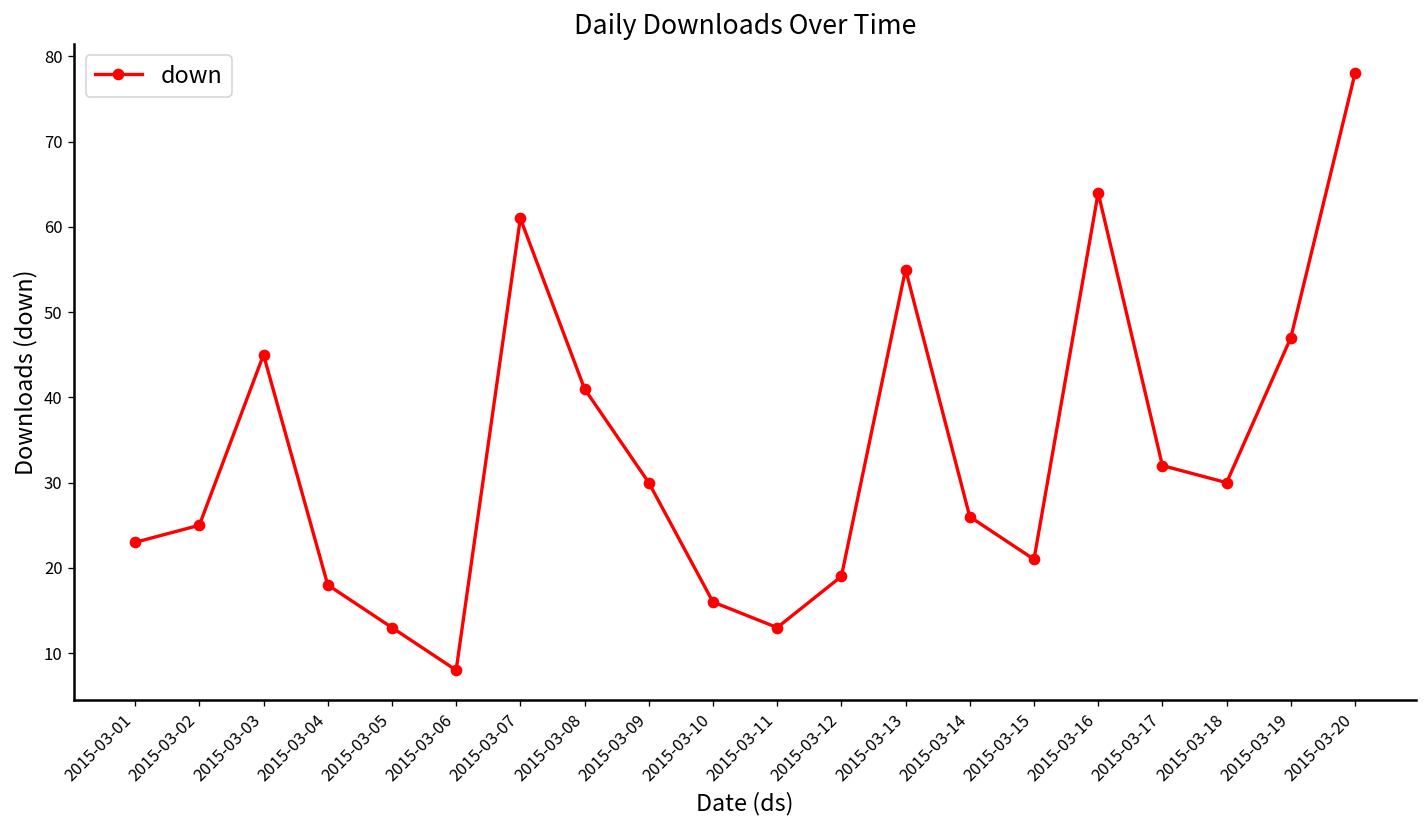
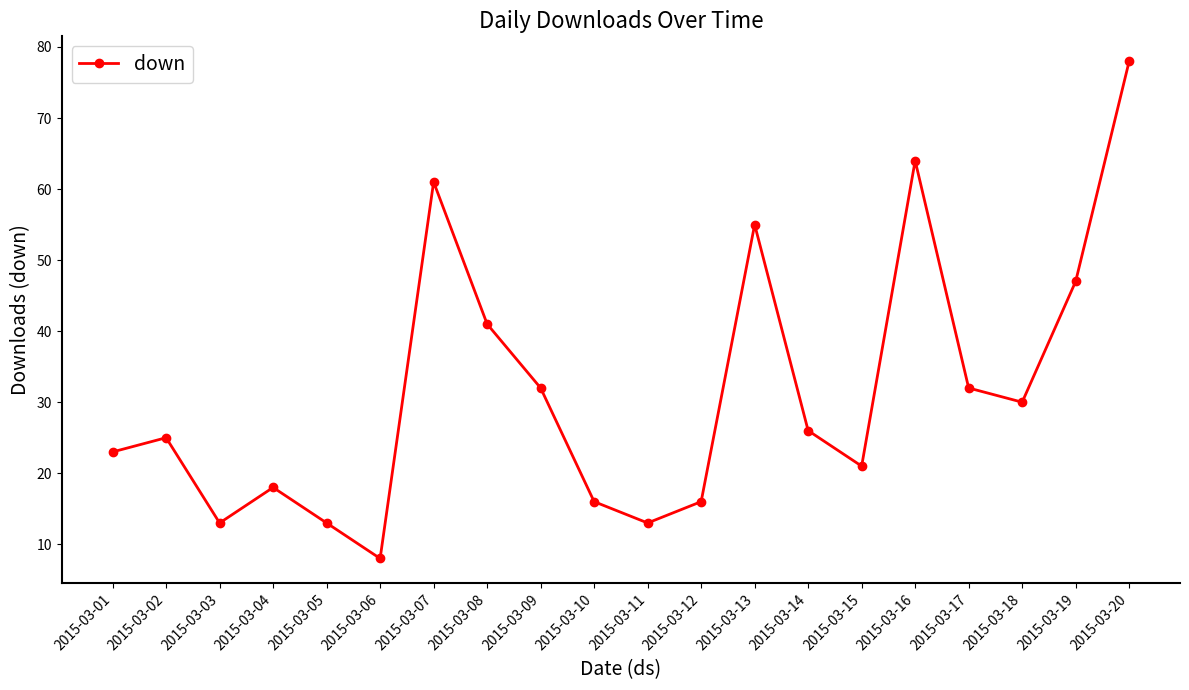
  {
    "2015-03-01": 23,
    "2015-03-02": 25,
-   "2015-03-03": 45,
+   "2015-03-03": 13,
    "2015-03-04": 18,
    "2015-03-05": 13,
    "2015-03-06": 8,
    "2015-03-07": 61,
    "2015-03-08": 41,
-   "2015-03-09": 30,
+   "2015-03-09": 32,
    "2015-03-10": 16,
    "2015-03-11": 13,
-   "2015-03-12": 19,
+   "2015-03-12": 16,
    "2015-03-13": 55,
    "2015-03-14": 26,
    "2015-03-15": 21,
    "2015-03-16": 64,
    "2015-03-17": 32,
    "2015-03-18": 30,
    "2015-03-19": 47,
    "2015-03-20": 78
  }
